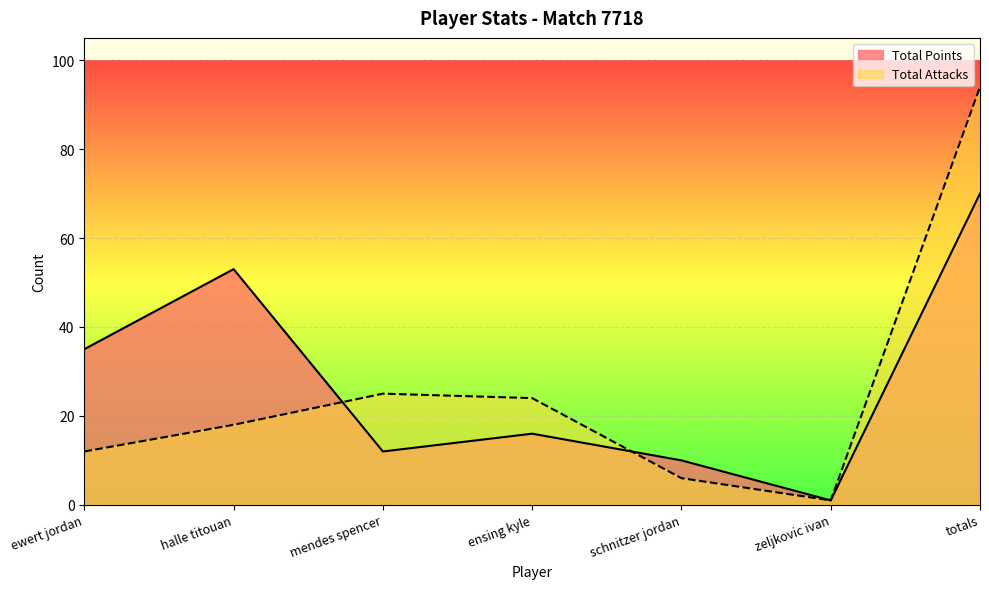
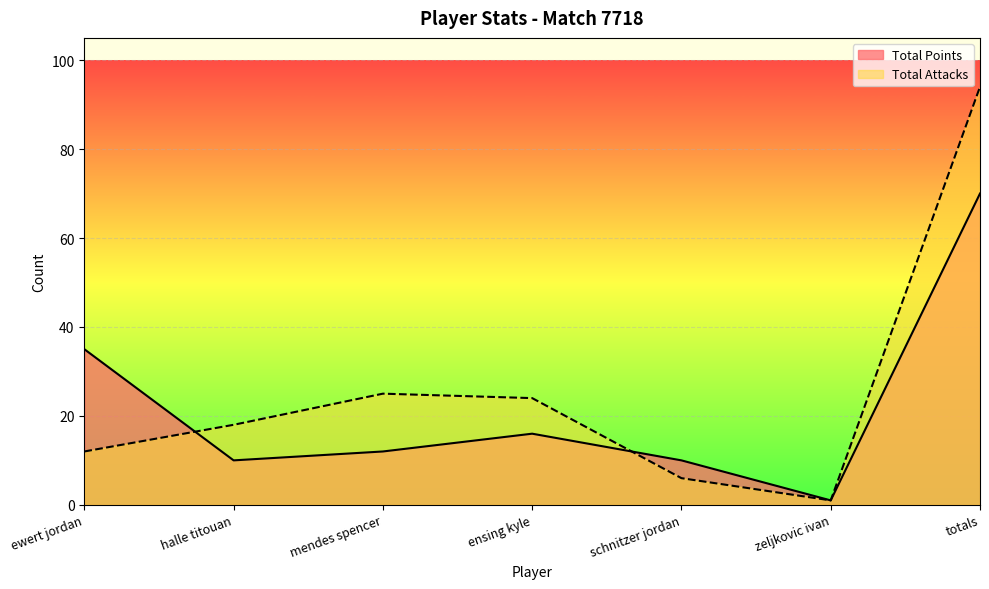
  {
    "Total Points": {
      "ewert jordan": 35,
-     "halle titouan": 53,
+     "halle titouan": 10,
      "mendes spencer": 12,
      "ensing kyle": 16,
      "schnitzer jordan": 10,
      "totals": 70
    },
    "Total Attacks": {
      "ewert jordan": 12,
      "halle titouan": 18,
      "mendes spencer": 25,
      "ensing kyle": 24,
      "schnitzer jordan": 6,
      "totals": 94
    }
  }
